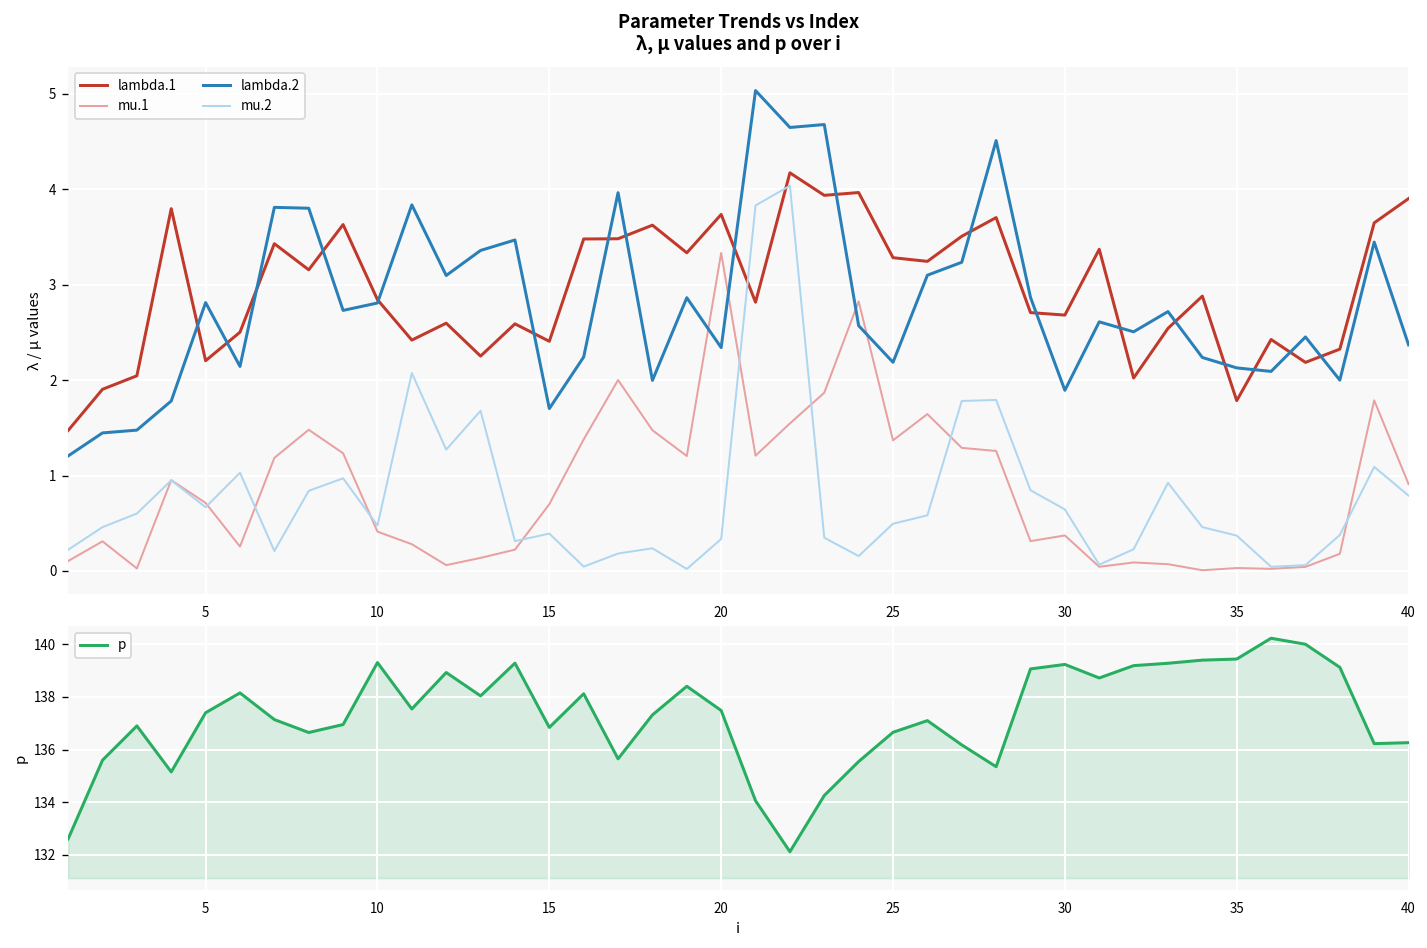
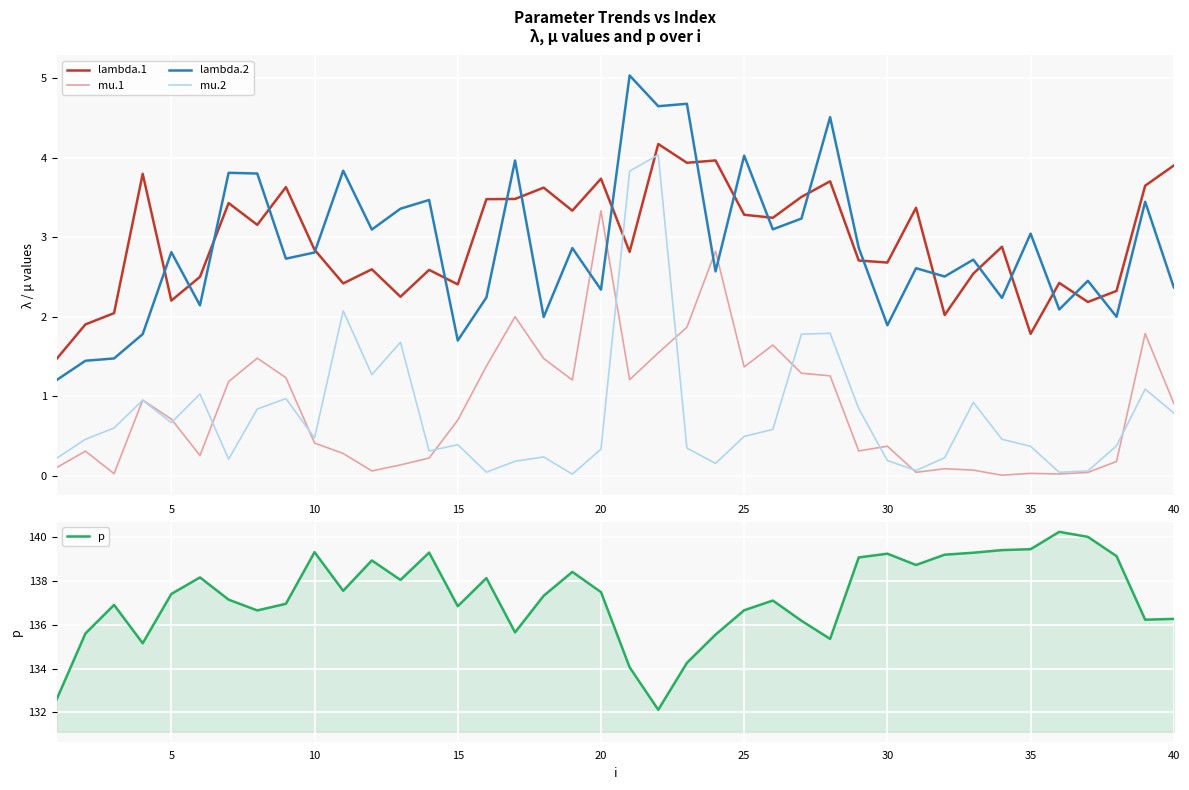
  {
    "Parameter Trends vs Index λ, μ values and p over i": {
      "lambda.1": {
        "5": 2.2,
        "10": 2.8,
        "15": 2.4,
        "20": 3.7,
        "25": 3.3,
        "30": 2.7,
        "35": 1.8,
        "40": 3.9
      },
      "mu.1": {
        "5": 0.7,
        "10": 0.4,
        "15": 0.7,
        "20": 3.3,
        "25": 1.4,
        "30": 0.4,
        "35": 0.0,
        "40": 0.9
      },
      "lambda.2": {
        "5": 2.8,
        "10": 2.8,
        "15": 1.7,
        "20": 2.3,
-       "25": 2.2,
+       "25": 4.0,
        "30": 1.9,
-       "35": 2.1,
+       "35": 3.0,
        "40": 2.4
      },
      "mu.2": {
        "5": 0.7,
        "10": 0.5,
        "15": 0.4,
        "20": 0.3,
        "25": 0.5,
-       "30": 0.6,
+       "30": 0.2,
        "35": 0.4,
        "40": 0.8
      }
    }
  }
